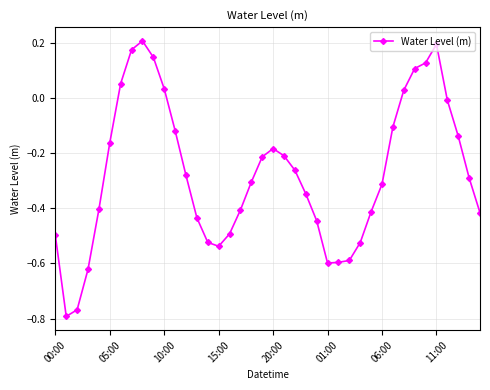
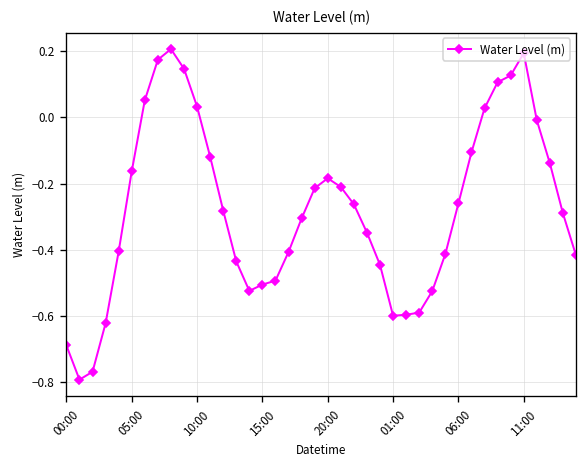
  {
-   "00:00": -0.50,
+   "00:00": -0.69,
    "05:00": -0.16,
    "10:00": 0.03,
-   "15:00": -0.54,
+   "15:00": -0.51,
    "20:00": -0.18,
    "01:00": -0.60,
-   "06:00": -0.31
+   "06:00": -0.26
  }
